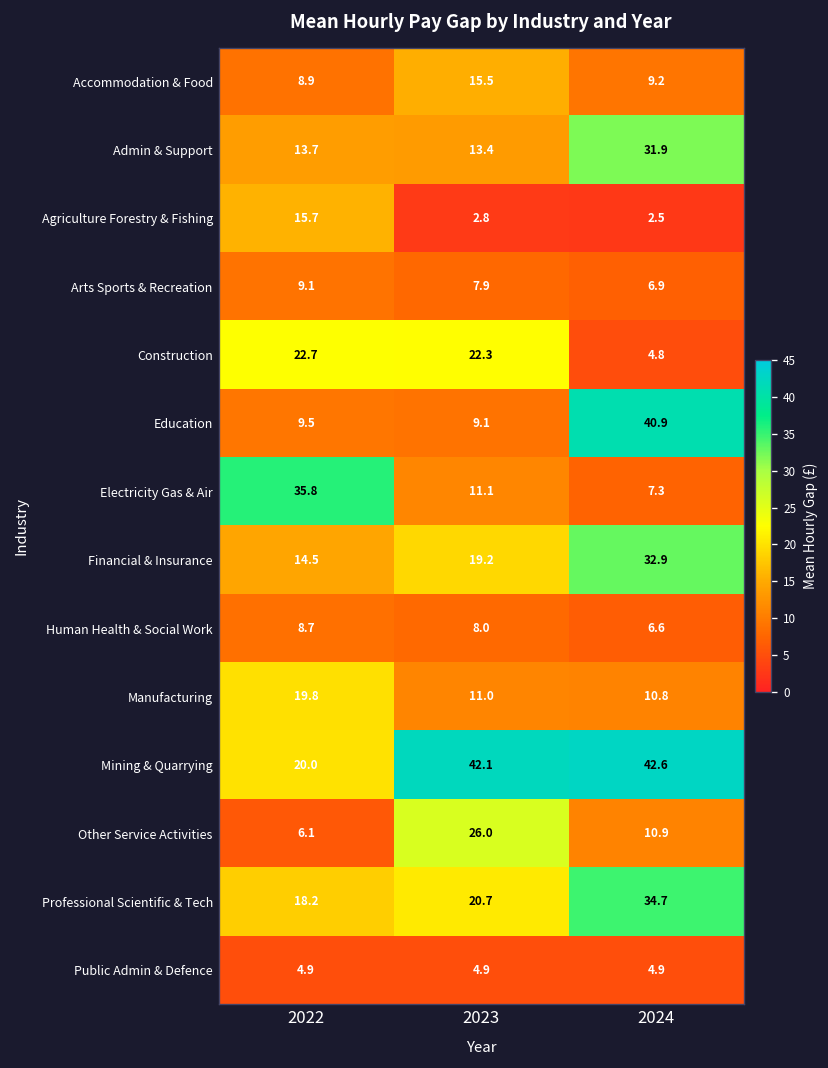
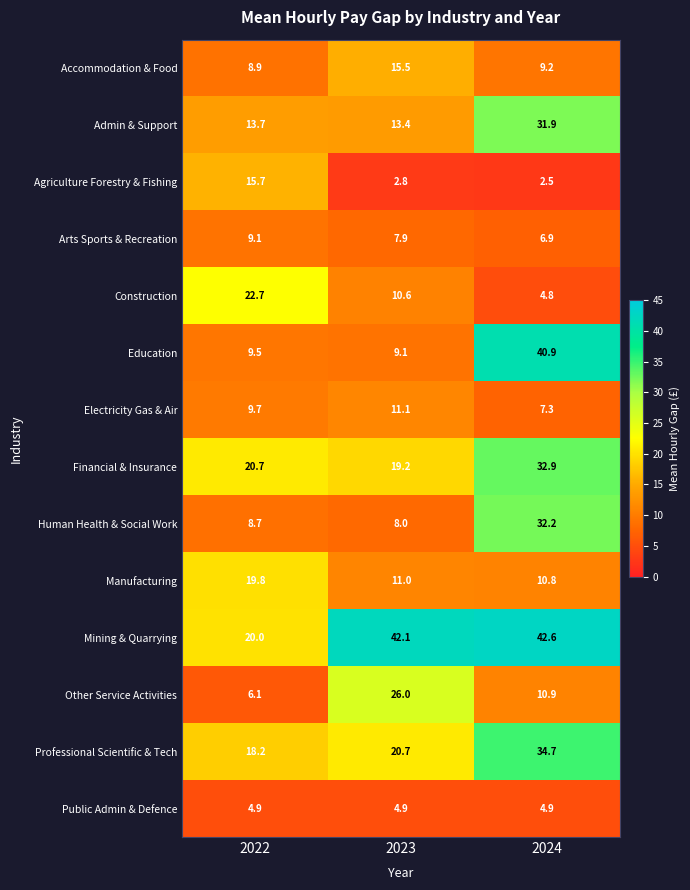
  {
    "Accommodation & Food": {
      "2022": 8.9,
      "2023": 15.5,
      "2024": 9.2
    },
    "Admin & Support": {
      "2022": 13.7,
      "2023": 13.4,
      "2024": 31.9
    },
    "Agriculture Forestry & Fishing": {
      "2022": 15.7,
      "2023": 2.8,
      "2024": 2.5
    },
    "Arts Sports & Recreation": {
      "2022": 9.1,
      "2023": 7.9,
      "2024": 6.9
    },
    "Construction": {
      "2022": 22.7,
-     "2023": 22.3,
+     "2023": 10.6,
      "2024": 4.8
    },
    "Education": {
      "2022": 9.5,
      "2023": 9.1,
      "2024": 40.9
    },
    "Electricity Gas & Air": {
-     "2022": 35.8,
+     "2022": 9.7,
      "2023": 11.1,
      "2024": 7.3
    },
    "Financial & Insurance": {
-     "2022": 14.5,
+     "2022": 20.7,
      "2023": 19.2,
      "2024": 32.9
    },
    "Human Health & Social Work": {
      "2022": 8.7,
      "2023": 8.0,
-     "2024": 6.6
+     "2024": 32.2
    },
    "Manufacturing": {
      "2022": 19.8,
      "2023": 11.0,
      "2024": 10.8
    },
    "Mining & Quarrying": {
      "2022": 20.0,
      "2023": 42.1,
      "2024": 42.6
    },
    "Other Service Activities": {
      "2022": 6.1,
      "2023": 26.0,
      "2024": 10.9
    },
    "Professional Scientific & Tech": {
      "2022": 18.2,
      "2023": 20.7,
      "2024": 34.7
    },
    "Public Admin & Defence": {
      "2022": 4.9,
      "2023": 4.9,
      "2024": 4.9
    }
  }
